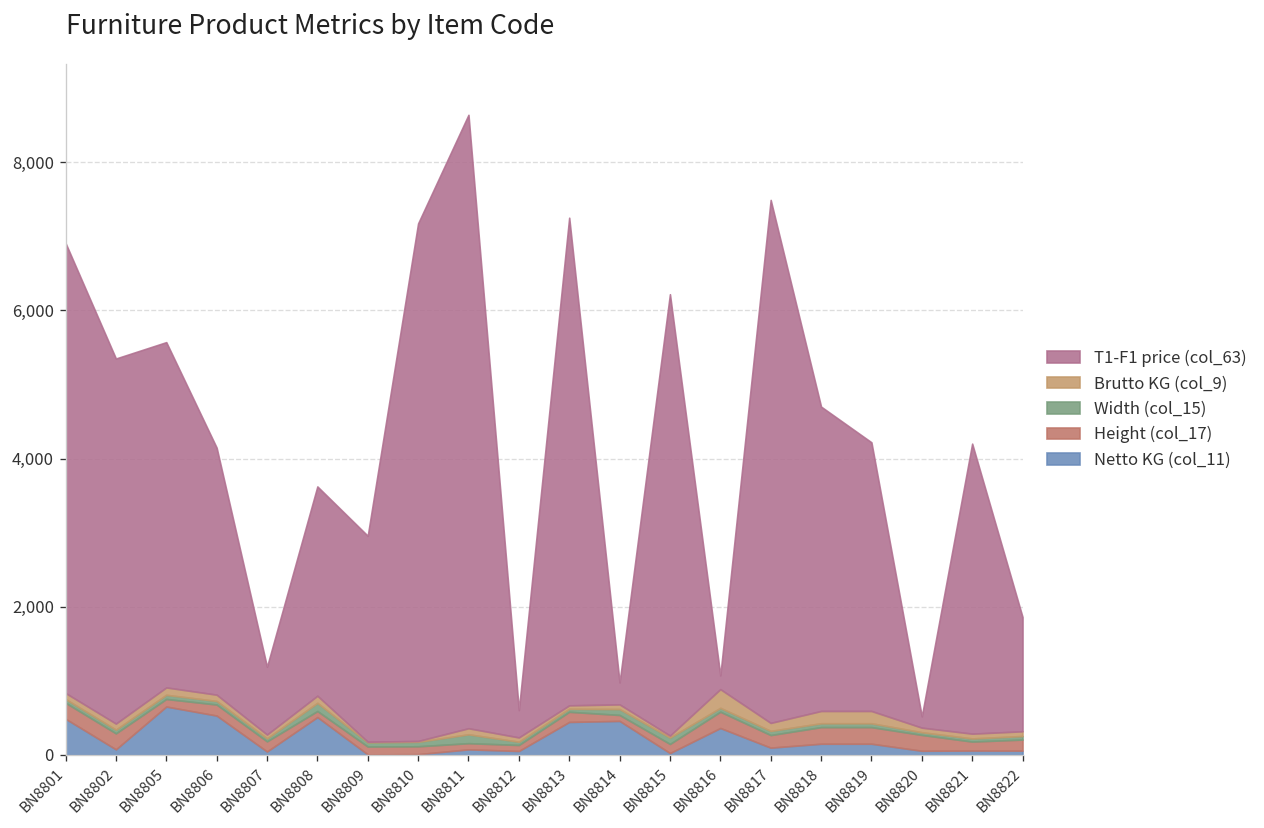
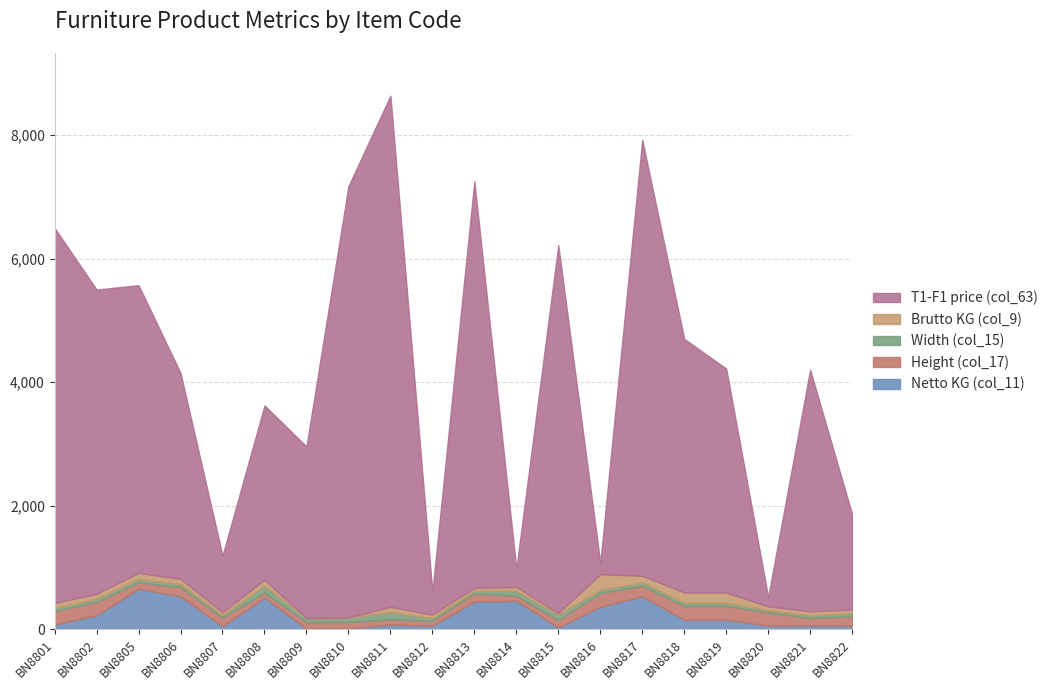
  {
    "Netto KG (col_11)": {
-     "BN8801": 500,
-     "BN8802": 100,
+     "BN8801": 100,
+     "BN8802": 200,
      "BN8805": 700,
      "BN8806": 500,
      "BN8807": 0,
      "BN8808": 500,
      "BN8811": 100,
      "BN8812": 100,
      "BN8813": 400,
      "BN8814": 500,
      "BN8816": 400,
-     "BN8817": 100,
+     "BN8817": 500,
      "BN8818": 200,
      "BN8819": 200,
      "BN8820": 100,
      "BN8821": 100,
      "BN8822": 100
    },
    "Width (col_15)": {
      "BN8801": 100,
      "BN8802": 100,
      "BN8805": 100,
      "BN8806": 0,
      "BN8808": 100,
      "BN8811": 100,
      "BN8812": 0,
      "BN8813": 0,
      "BN8814": 100,
      "BN8816": 100,
      "BN8817": 100,
      "BN8818": 100,
      "BN8819": 100,
      "BN8821": 0,
      "BN8822": 0
    }
  }
